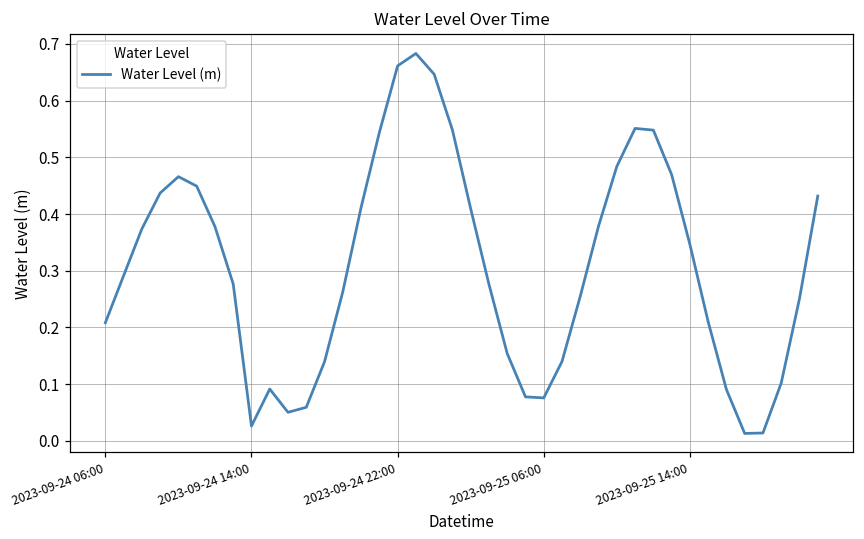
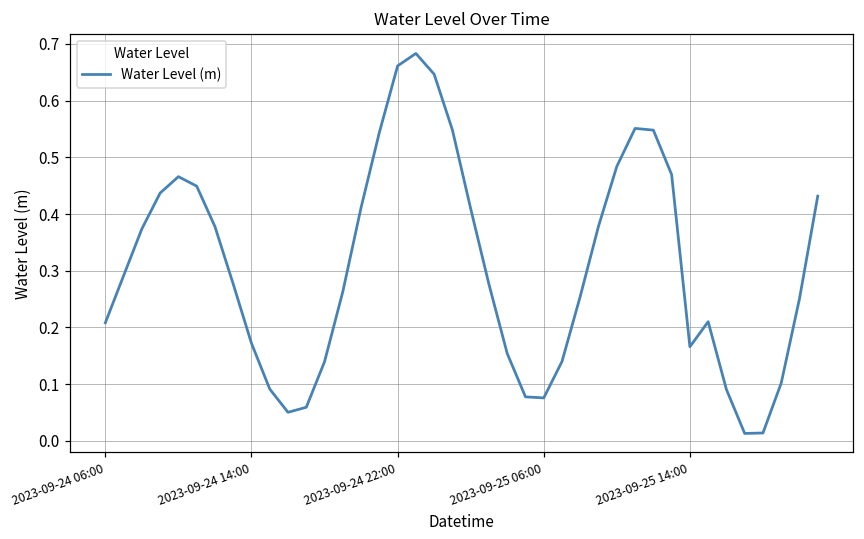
  {
    "2023-09-24 06:00": 0.21,
-   "2023-09-24 14:00": 0.03,
+   "2023-09-24 14:00": 0.17,
    "2023-09-24 22:00": 0.66,
    "2023-09-25 06:00": 0.08,
-   "2023-09-25 14:00": 0.35
+   "2023-09-25 14:00": 0.17
  }
